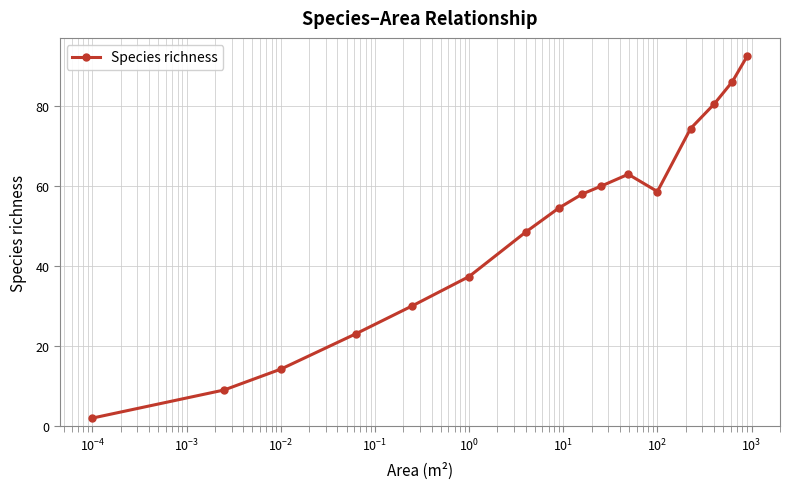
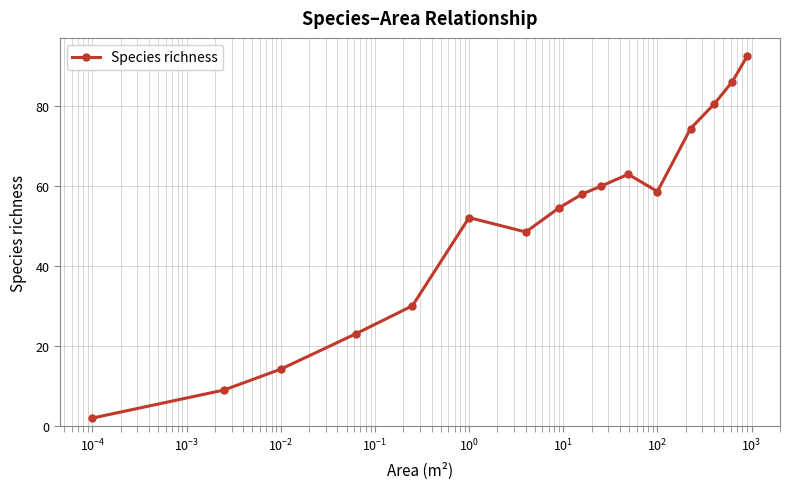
  {
    "10^-4": 2,
    "10^-2": 14,
-   "10^0": 37,
+   "10^0": 52,
    "10^2": 59
  }
